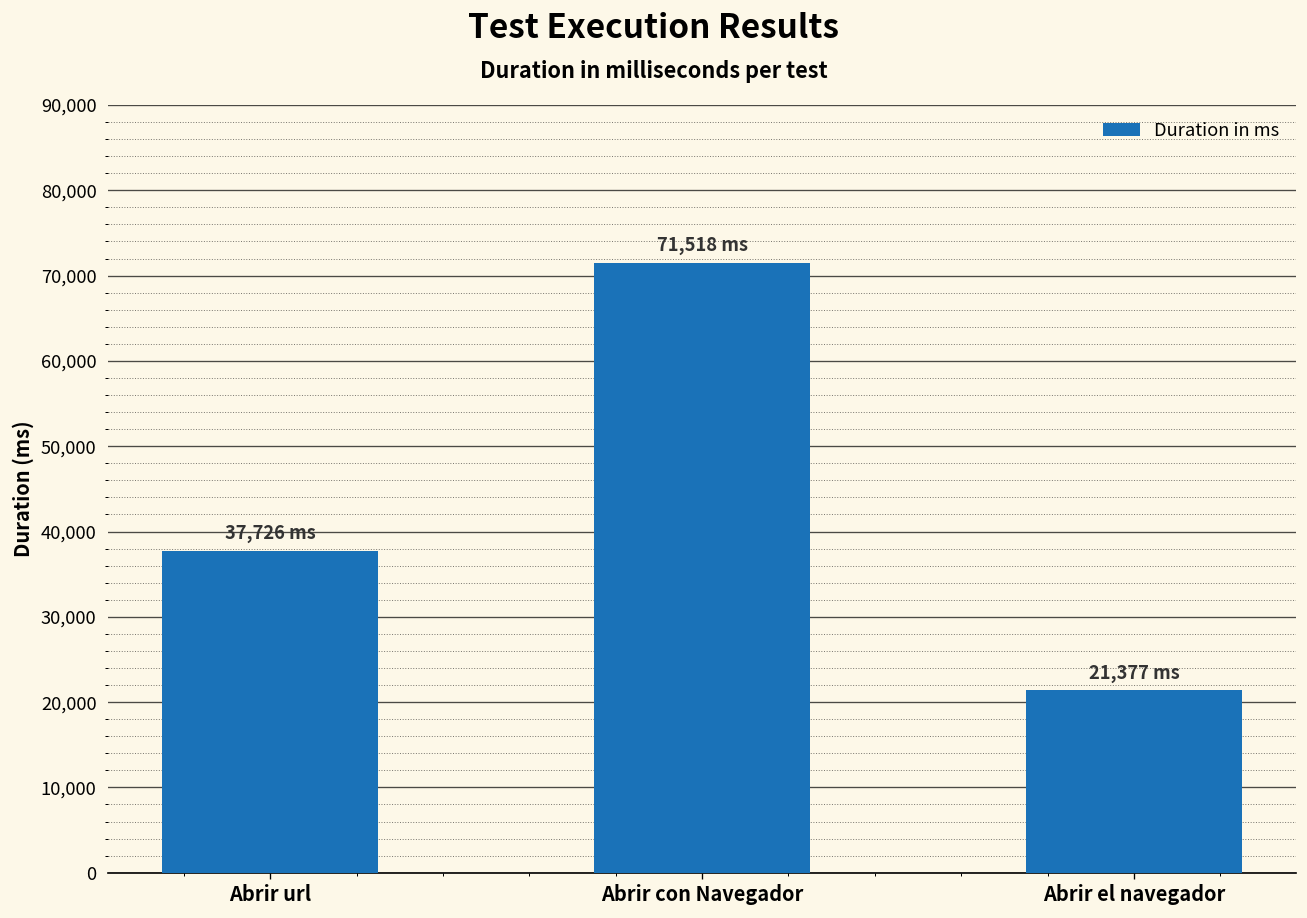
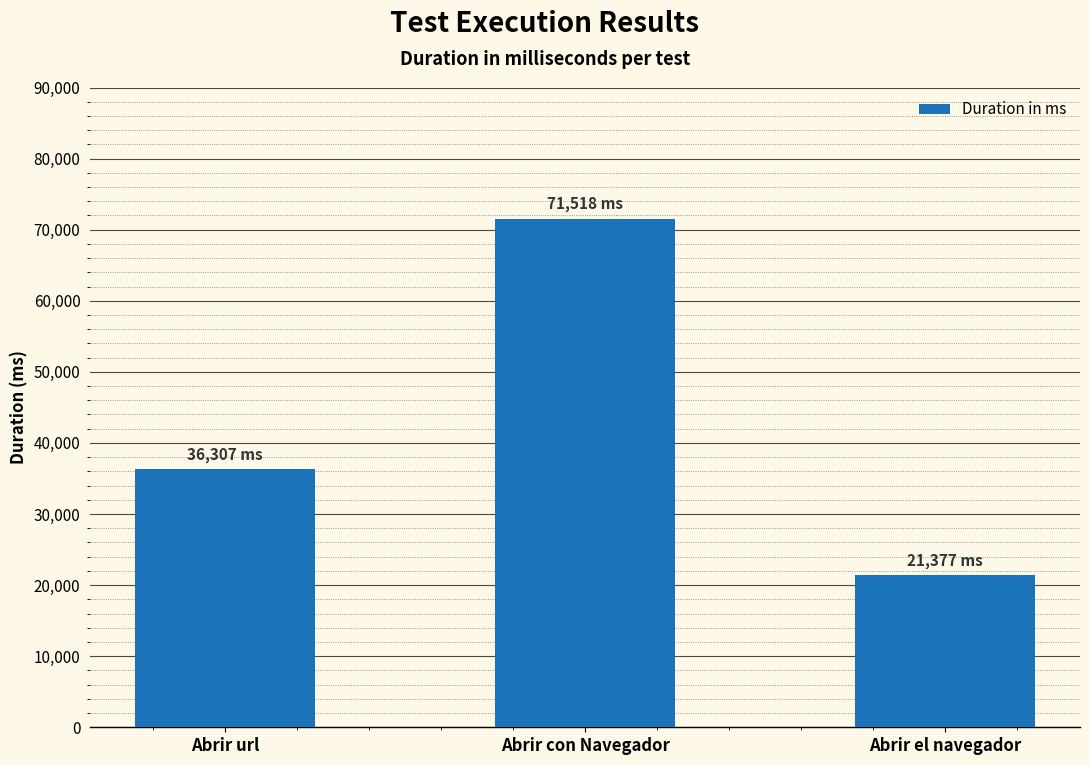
  {
-   "Abrir url": "37,726",
+   "Abrir url": "36,307",
    "Abrir con Navegador": "71,518",
    "Abrir el navegador": "21,377"
  }
